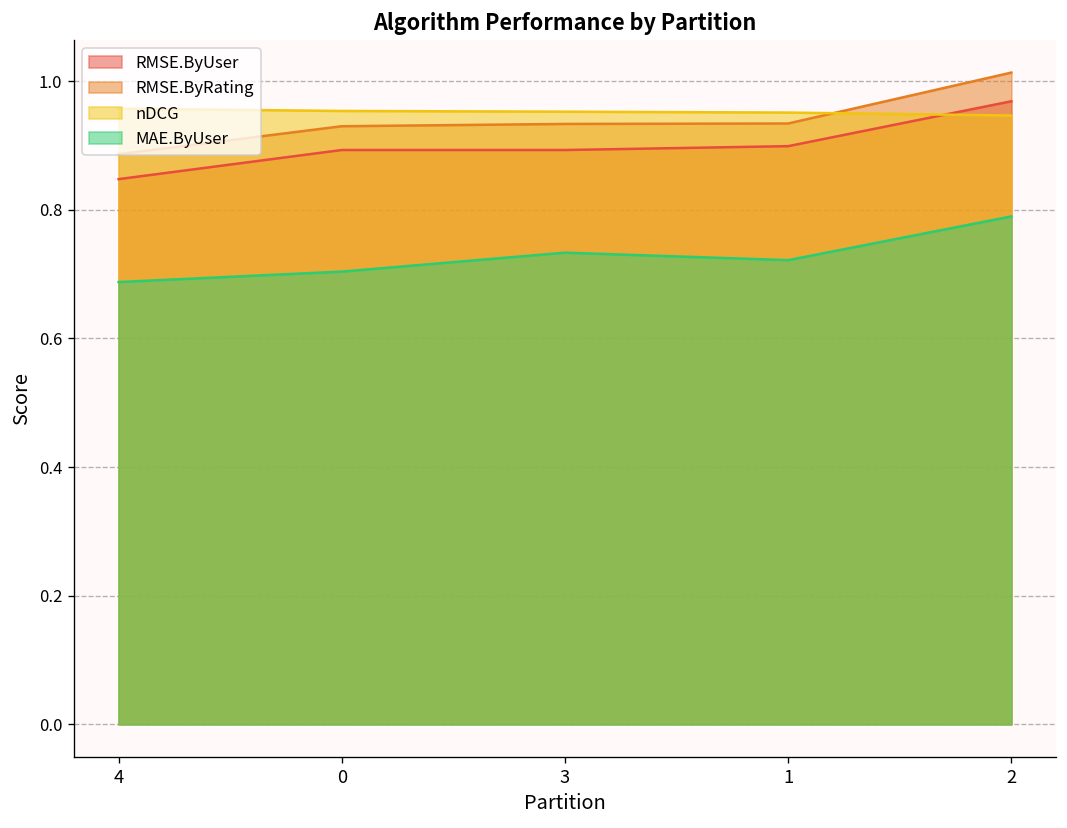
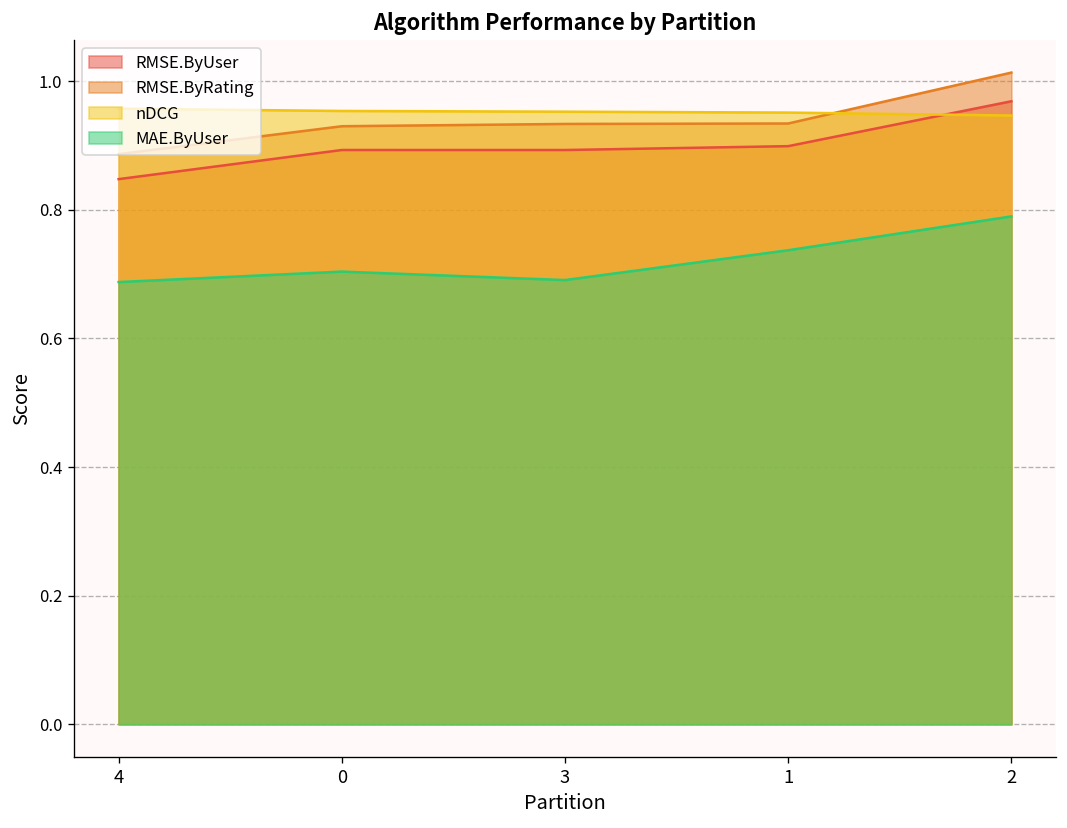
  {
    "MAE.ByUser": {
      "4": 0.69,
      "0": 0.70,
-     "3": 0.73,
-     "1": 0.72,
+     "3": 0.69,
+     "1": 0.74,
      "2": 0.79
    }
  }
